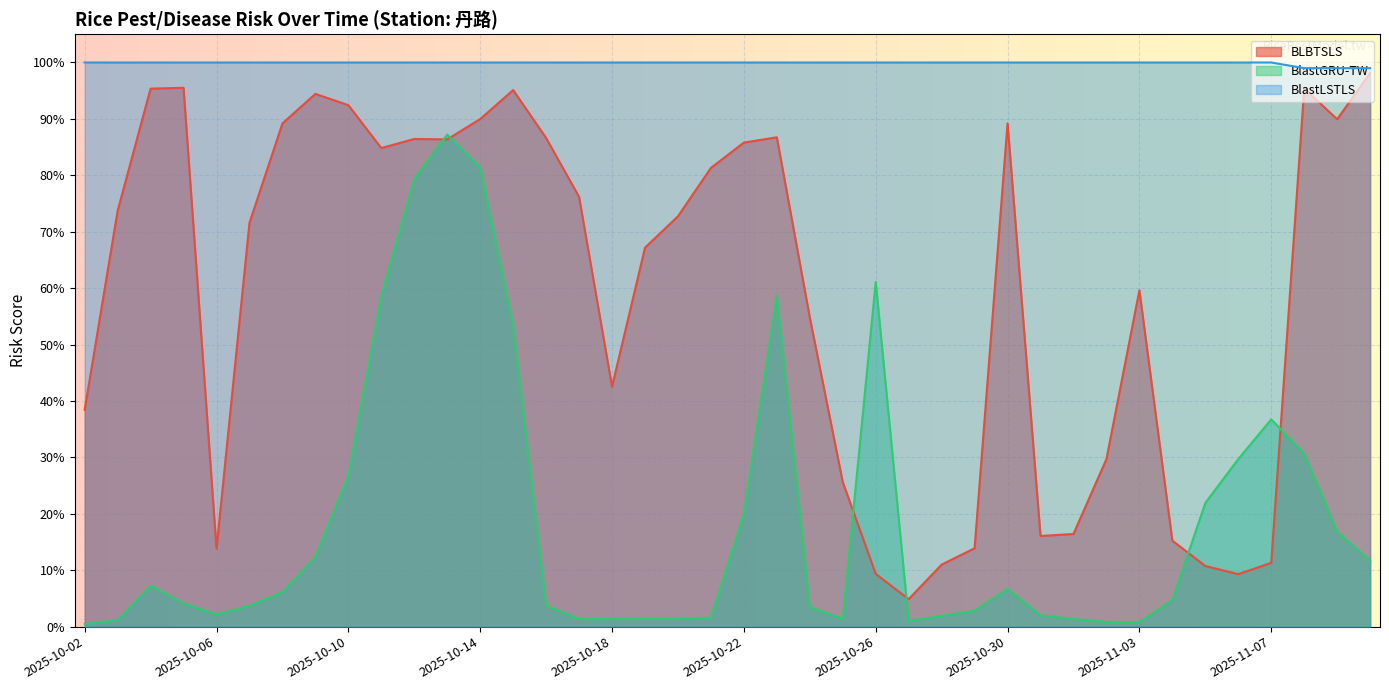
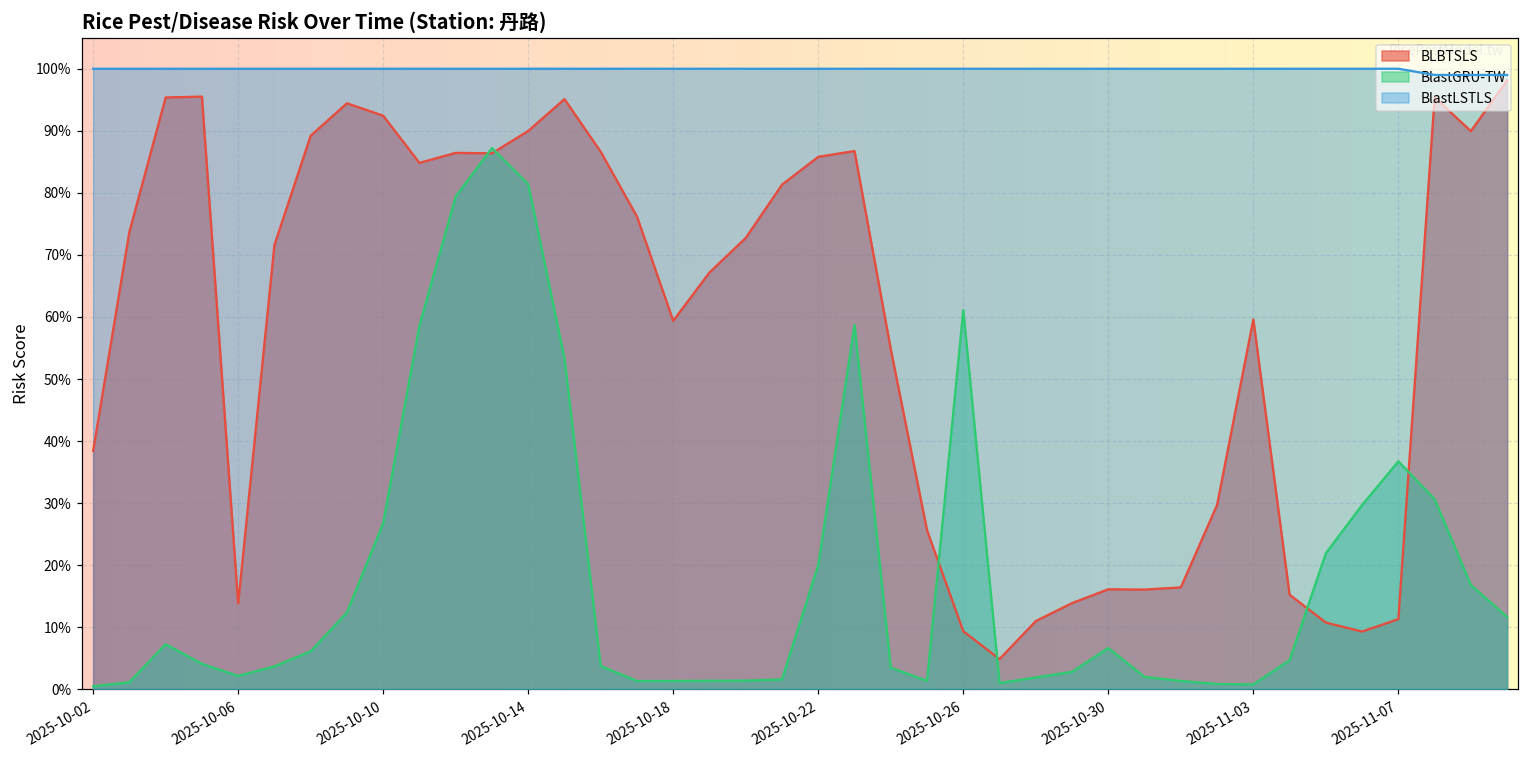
  {
    "BLBTSLS": {
      "2025-10-02": "38%",
      "2025-10-06": "14%",
      "2025-10-10": "92%",
      "2025-10-14": "90%",
-     "2025-10-18": "43%",
+     "2025-10-18": "59%",
      "2025-10-22": "86%",
      "2025-10-26": "9%",
-     "2025-10-30": "89%",
+     "2025-10-30": "16%",
      "2025-11-03": "60%",
      "2025-11-07": "11%"
    },
    "BlastGRU-TW": {
      "2025-10-02": "0%",
      "2025-10-06": "2%",
      "2025-10-10": "27%",
      "2025-10-14": "81%",
      "2025-10-18": "1%",
      "2025-10-22": "20%",
      "2025-10-26": "61%",
      "2025-10-30": "7%",
      "2025-11-03": "1%",
      "2025-11-07": "37%"
    },
    "BlastLSTLS": {
      "2025-10-02": "100%",
      "2025-10-06": "100%",
      "2025-10-10": "100%",
      "2025-10-14": "100%",
      "2025-10-18": "100%",
      "2025-10-22": "100%",
      "2025-10-26": "100%",
      "2025-10-30": "100%",
      "2025-11-03": "100%"
    }
  }
